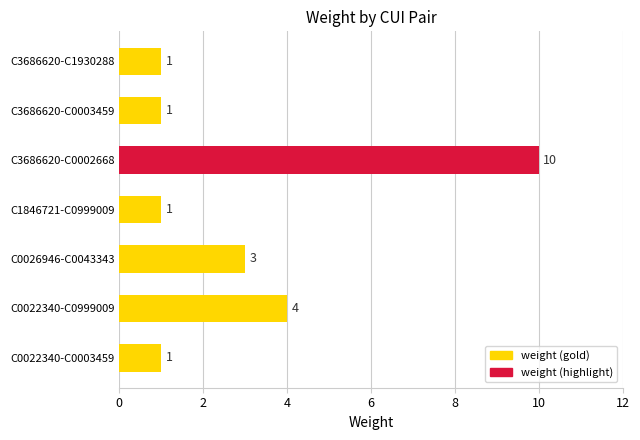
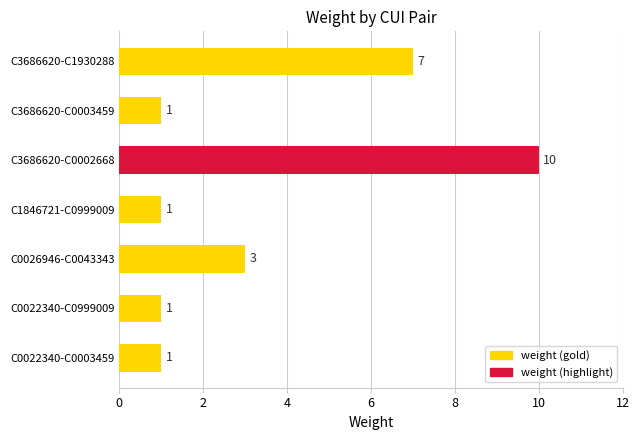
  {
-   "C3686620-C1930288": 1,
+   "C3686620-C1930288": 7,
    "C3686620-C0003459": 1,
    "C3686620-C0002668": 10,
    "C1846721-C0999009": 1,
    "C0026946-C0043343": 3,
-   "C0022340-C0999009": 4,
+   "C0022340-C0999009": 1,
    "C0022340-C0003459": 1
  }
